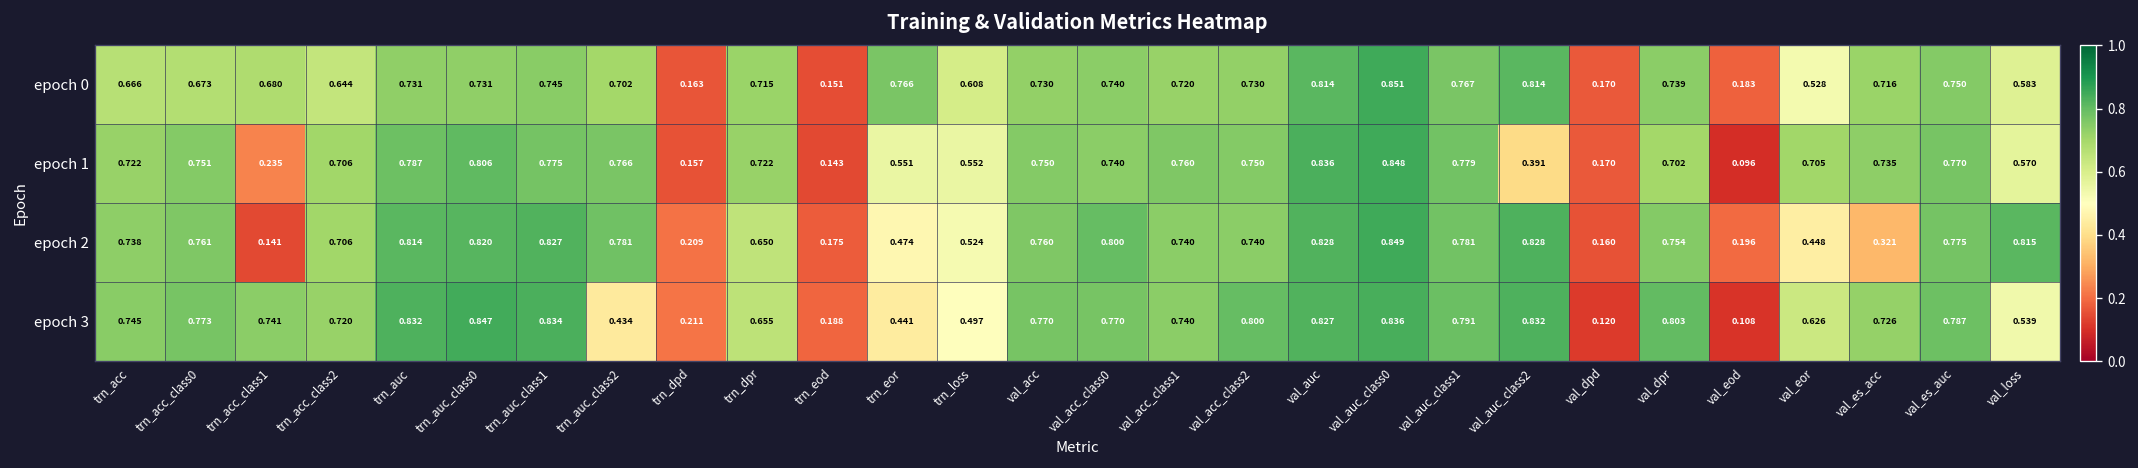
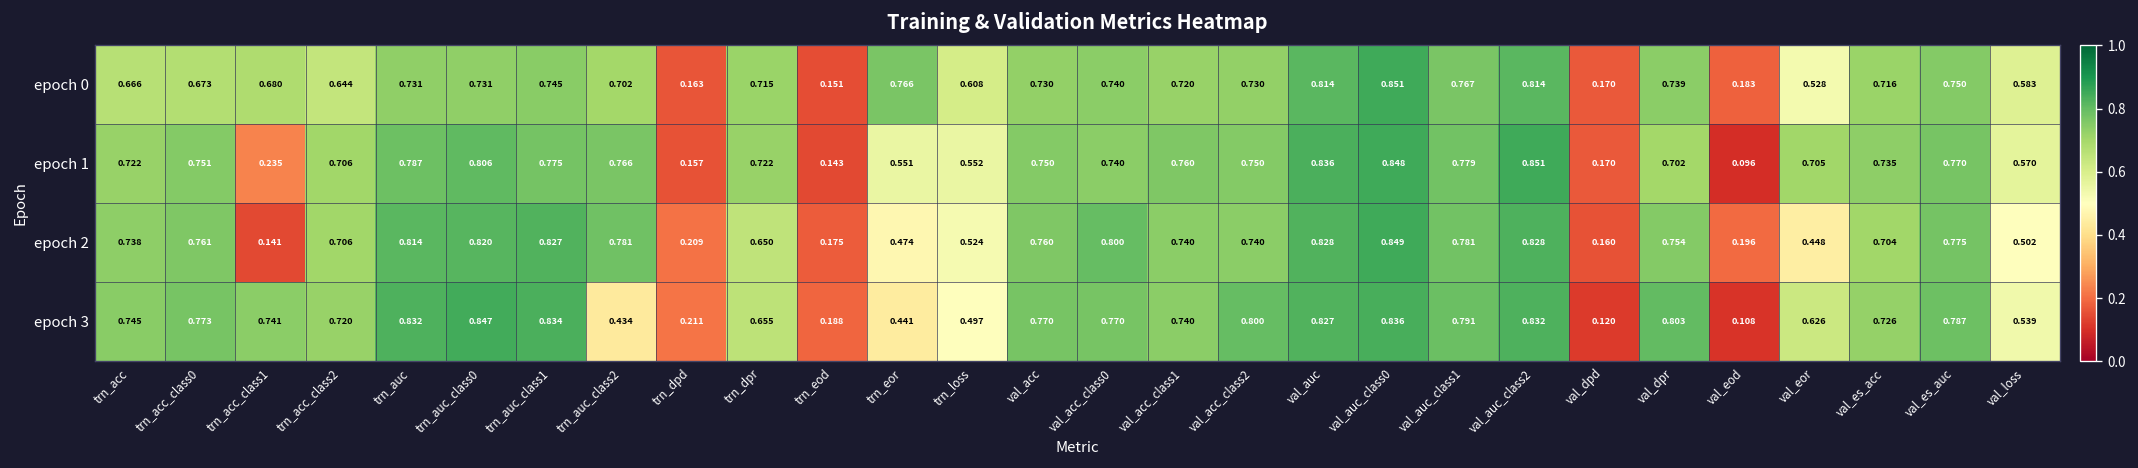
  {
    "epoch 0": {
      "trn_acc": 0.666,
      "trn_acc_class0": 0.673,
      "trn_acc_class1": 0.680,
      "trn_acc_class2": 0.644,
      "trn_auc": 0.731,
      "trn_auc_class0": 0.731,
      "trn_auc_class1": 0.745,
      "trn_auc_class2": 0.702,
      "trn_dpd": 0.163,
      "trn_dpr": 0.715,
      "trn_eod": 0.151,
      "trn_eor": 0.766,
      "trn_loss": 0.608,
      "val_acc": 0.730,
      "val_acc_class0": 0.740,
      "val_acc_class1": 0.720,
      "val_acc_class2": 0.730,
      "val_auc": 0.814,
      "val_auc_class0": 0.851,
      "val_auc_class1": 0.767,
      "val_auc_class2": 0.814,
      "val_dpd": 0.170,
      "val_dpr": 0.739,
      "val_eod": 0.183,
      "val_eor": 0.528,
      "val_es_acc": 0.716,
      "val_es_auc": 0.750,
      "val_loss": 0.583
    },
    "epoch 1": {
      "trn_acc": 0.722,
      "trn_acc_class0": 0.751,
      "trn_acc_class1": 0.235,
      "trn_acc_class2": 0.706,
      "trn_auc": 0.787,
      "trn_auc_class0": 0.806,
      "trn_auc_class1": 0.775,
      "trn_auc_class2": 0.766,
      "trn_dpd": 0.157,
      "trn_dpr": 0.722,
      "trn_eod": 0.143,
      "trn_eor": 0.551,
      "trn_loss": 0.552,
      "val_acc": 0.750,
      "val_acc_class0": 0.740,
      "val_acc_class1": 0.760,
      "val_acc_class2": 0.750,
      "val_auc": 0.836,
      "val_auc_class0": 0.848,
      "val_auc_class1": 0.779,
-     "val_auc_class2": 0.391,
+     "val_auc_class2": 0.851,
      "val_dpd": 0.170,
      "val_dpr": 0.702,
      "val_eod": 0.096,
      "val_eor": 0.705,
      "val_es_acc": 0.735,
      "val_es_auc": 0.770,
      "val_loss": 0.570
    },
    "epoch 2": {
      "trn_acc": 0.738,
      "trn_acc_class0": 0.761,
      "trn_acc_class1": 0.141,
      "trn_acc_class2": 0.706,
      "trn_auc": 0.814,
      "trn_auc_class0": 0.820,
      "trn_auc_class1": 0.827,
      "trn_auc_class2": 0.781,
      "trn_dpd": 0.209,
      "trn_dpr": 0.650,
      "trn_eod": 0.175,
      "trn_eor": 0.474,
      "trn_loss": 0.524,
      "val_acc": 0.760,
      "val_acc_class0": 0.800,
      "val_acc_class1": 0.740,
      "val_acc_class2": 0.740,
      "val_auc": 0.828,
      "val_auc_class0": 0.849,
      "val_auc_class1": 0.781,
      "val_auc_class2": 0.828,
      "val_dpd": 0.160,
      "val_dpr": 0.754,
      "val_eod": 0.196,
      "val_eor": 0.448,
-     "val_es_acc": 0.321,
+     "val_es_acc": 0.704,
      "val_es_auc": 0.775,
-     "val_loss": 0.815
+     "val_loss": 0.502
    },
    "epoch 3": {
      "trn_acc": 0.745,
      "trn_acc_class0": 0.773,
      "trn_acc_class1": 0.741,
      "trn_acc_class2": 0.720,
      "trn_auc": 0.832,
      "trn_auc_class0": 0.847,
      "trn_auc_class1": 0.834,
      "trn_auc_class2": 0.434,
      "trn_dpd": 0.211,
      "trn_dpr": 0.655,
      "trn_eod": 0.188,
      "trn_eor": 0.441,
      "trn_loss": 0.497,
      "val_acc": 0.770,
      "val_acc_class0": 0.770,
      "val_acc_class1": 0.740,
      "val_acc_class2": 0.800,
      "val_auc": 0.827,
      "val_auc_class0": 0.836,
      "val_auc_class1": 0.791,
      "val_auc_class2": 0.832,
      "val_dpd": 0.120,
      "val_dpr": 0.803,
      "val_eod": 0.108,
      "val_eor": 0.626,
      "val_es_acc": 0.726,
      "val_es_auc": 0.787,
      "val_loss": 0.539
    }
  }
